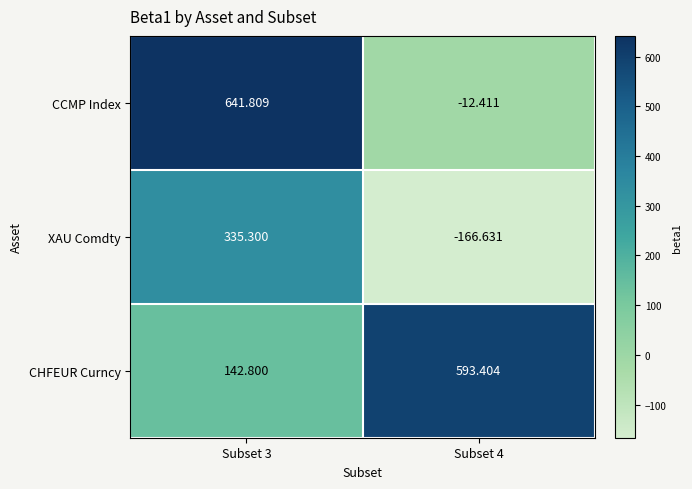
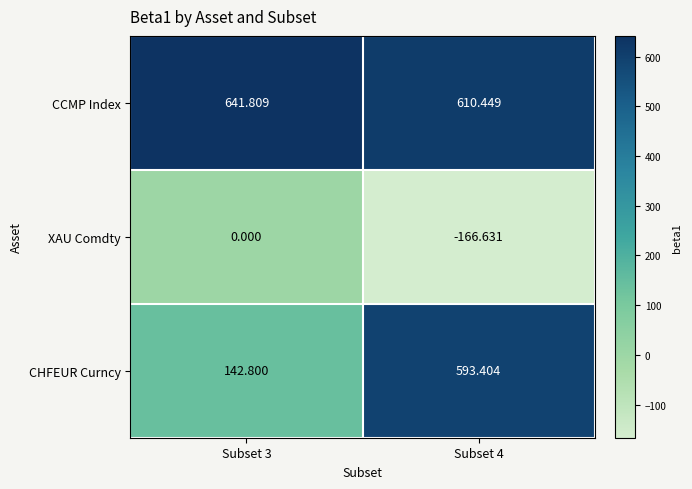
  {
    "CCMP Index": {
      "Subset 3": 641.809,
-     "Subset 4": -12.411
+     "Subset 4": 610.449
    },
    "XAU Comdty": {
-     "Subset 3": 335.300,
+     "Subset 3": 0.000,
      "Subset 4": -166.631
    },
    "CHFEUR Curncy": {
      "Subset 3": 142.800,
      "Subset 4": 593.404
    }
  }
